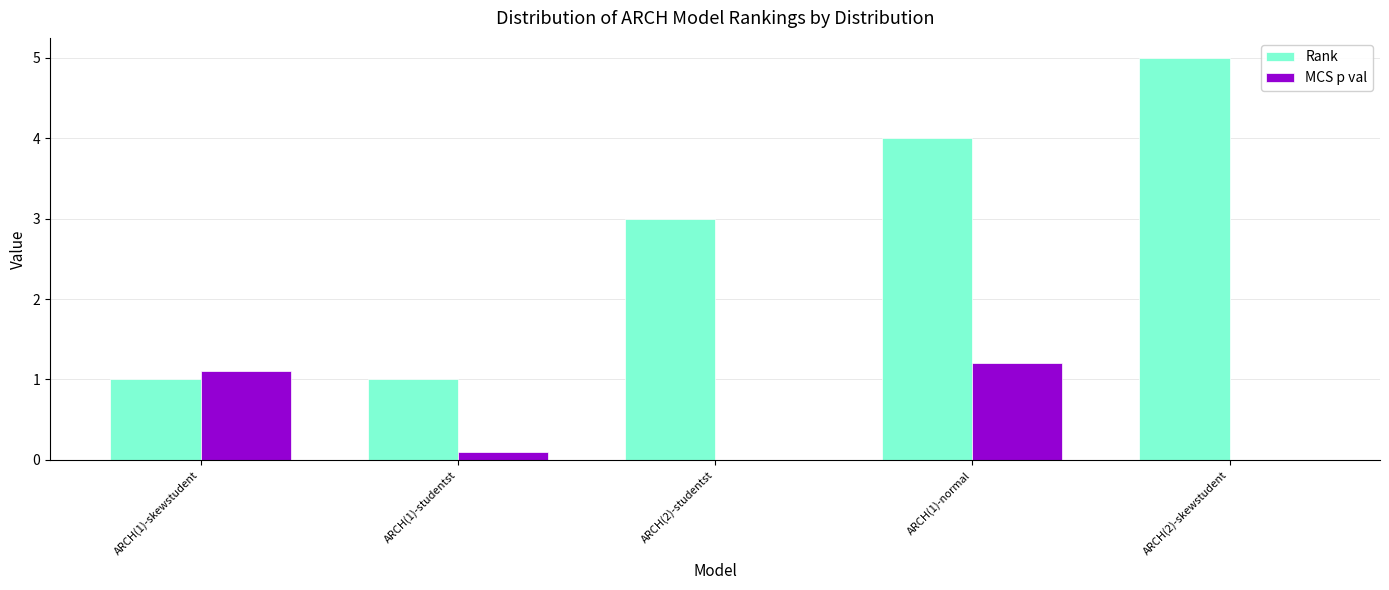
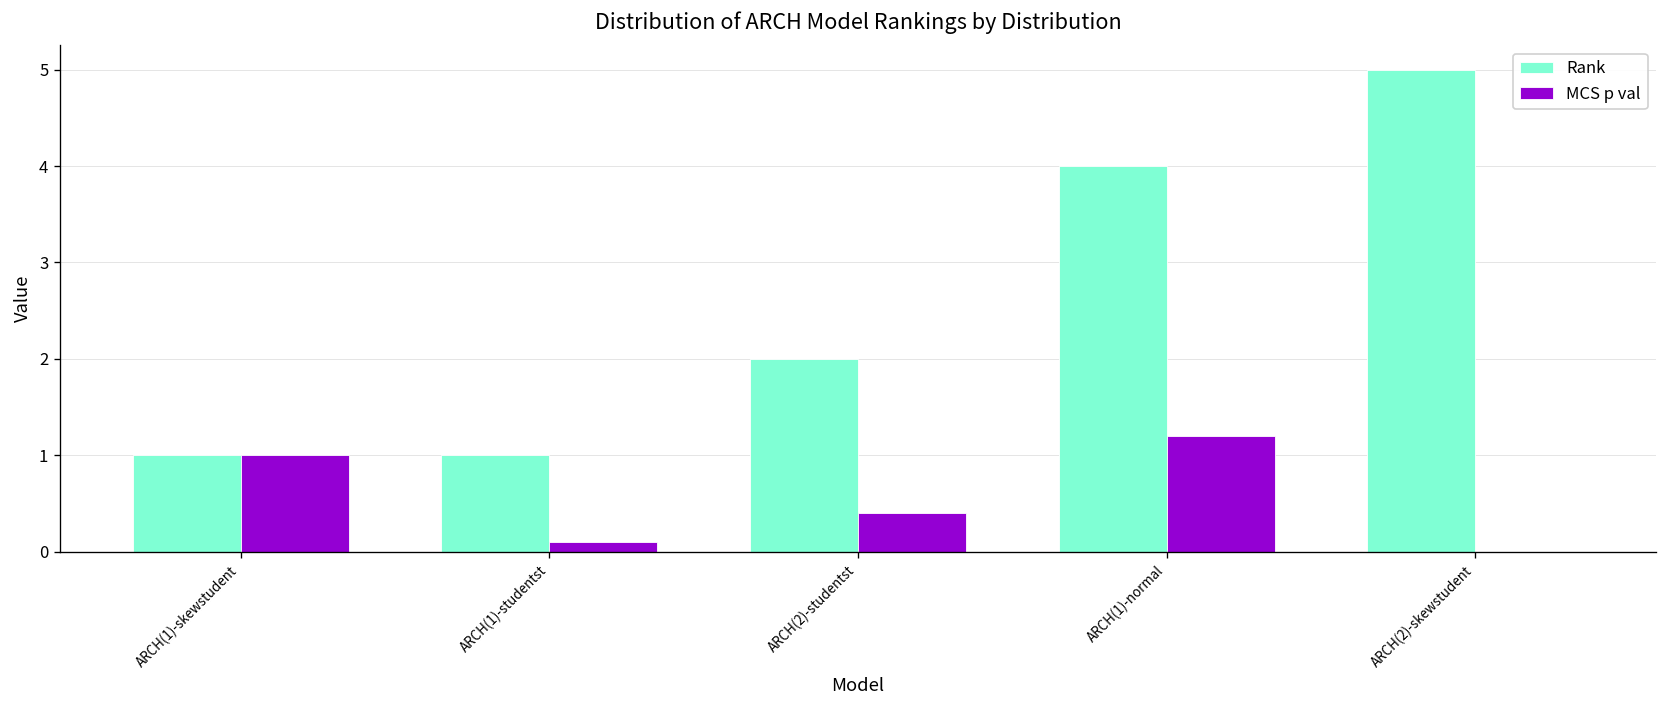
  {
    "Rank": {
      "ARCH(1)-skewstudent": 1,
      "ARCH(1)-studentst": 1,
-     "ARCH(2)-studentst": 3,
+     "ARCH(2)-studentst": 2,
      "ARCH(1)-normal": 4,
      "ARCH(2)-skewstudent": 5
    },
    "MCS p val": {
-     "ARCH(1)-skewstudent": 1.1,
+     "ARCH(1)-skewstudent": 1.0,
      "ARCH(1)-studentst": 0.1,
-     "ARCH(2)-studentst": 0.0,
+     "ARCH(2)-studentst": 0.4,
      "ARCH(1)-normal": 1.2,
      "ARCH(2)-skewstudent": 0.0
    }
  }
